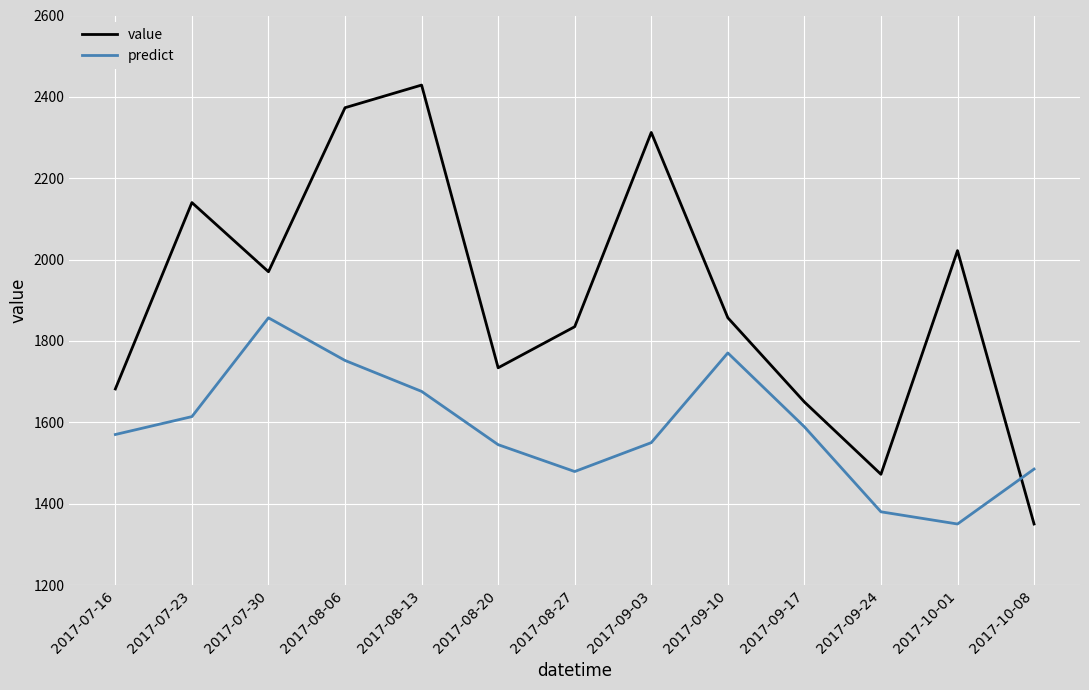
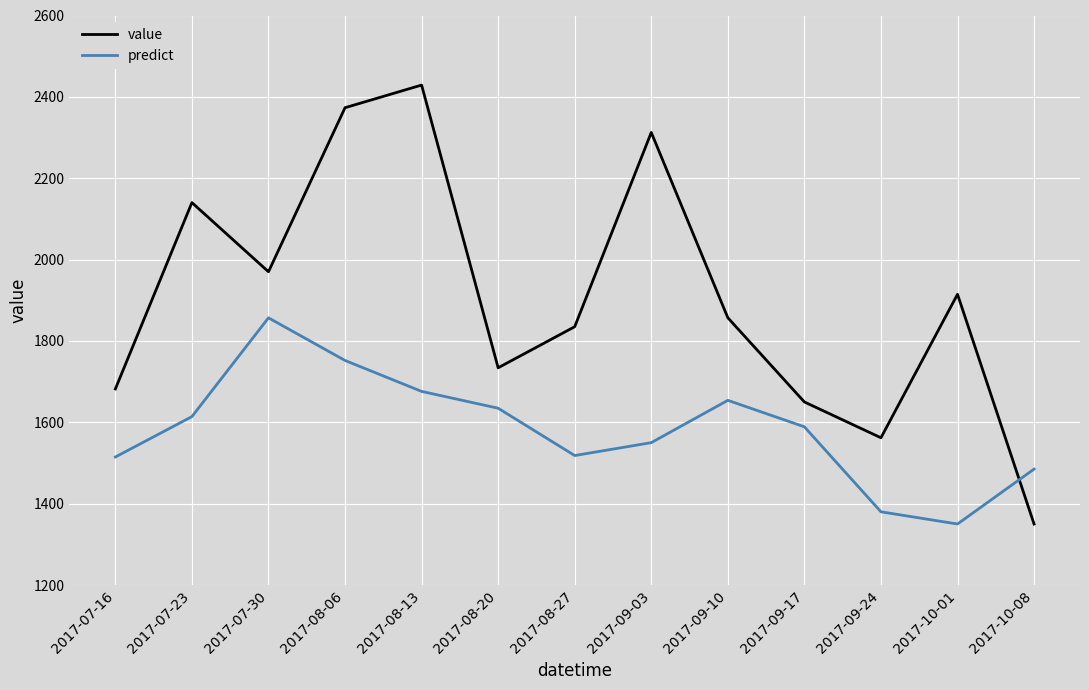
  {
    "value": {
      "2017-07-16": 1680,
      "2017-07-23": 2140,
      "2017-07-30": 1970,
      "2017-08-06": 2370,
      "2017-08-13": 2430,
      "2017-08-20": 1730,
      "2017-08-27": 1840,
      "2017-09-03": 2310,
      "2017-09-10": 1860,
      "2017-09-17": 1650,
-     "2017-09-24": 1470,
-     "2017-10-01": 2020,
+     "2017-09-24": 1560,
+     "2017-10-01": 1910,
      "2017-10-08": 1350
    },
    "predict": {
-     "2017-07-16": 1570,
+     "2017-07-16": 1510,
      "2017-07-23": 1610,
      "2017-07-30": 1860,
      "2017-08-06": 1750,
      "2017-08-13": 1680,
-     "2017-08-20": 1550,
-     "2017-08-27": 1480,
+     "2017-08-20": 1630,
+     "2017-08-27": 1520,
      "2017-09-03": 1550,
-     "2017-09-10": 1770,
+     "2017-09-10": 1650,
      "2017-09-17": 1590,
      "2017-09-24": 1380,
      "2017-10-01": 1350,
      "2017-10-08": 1490
    }
  }
